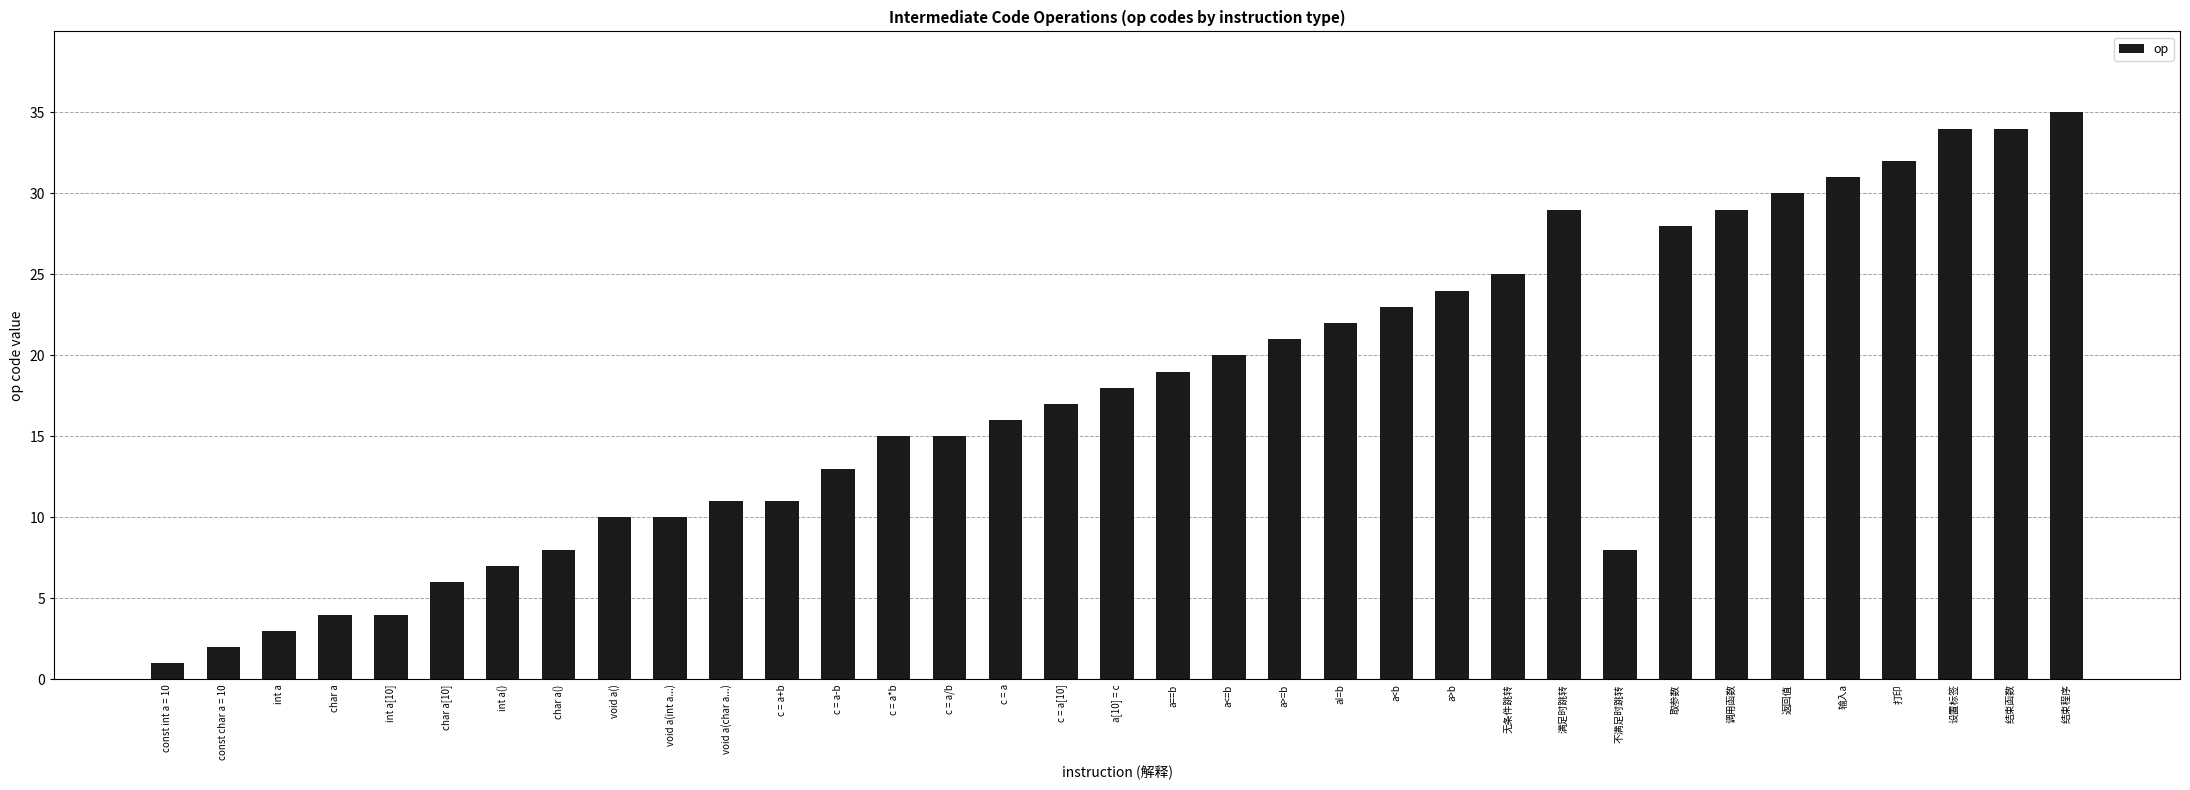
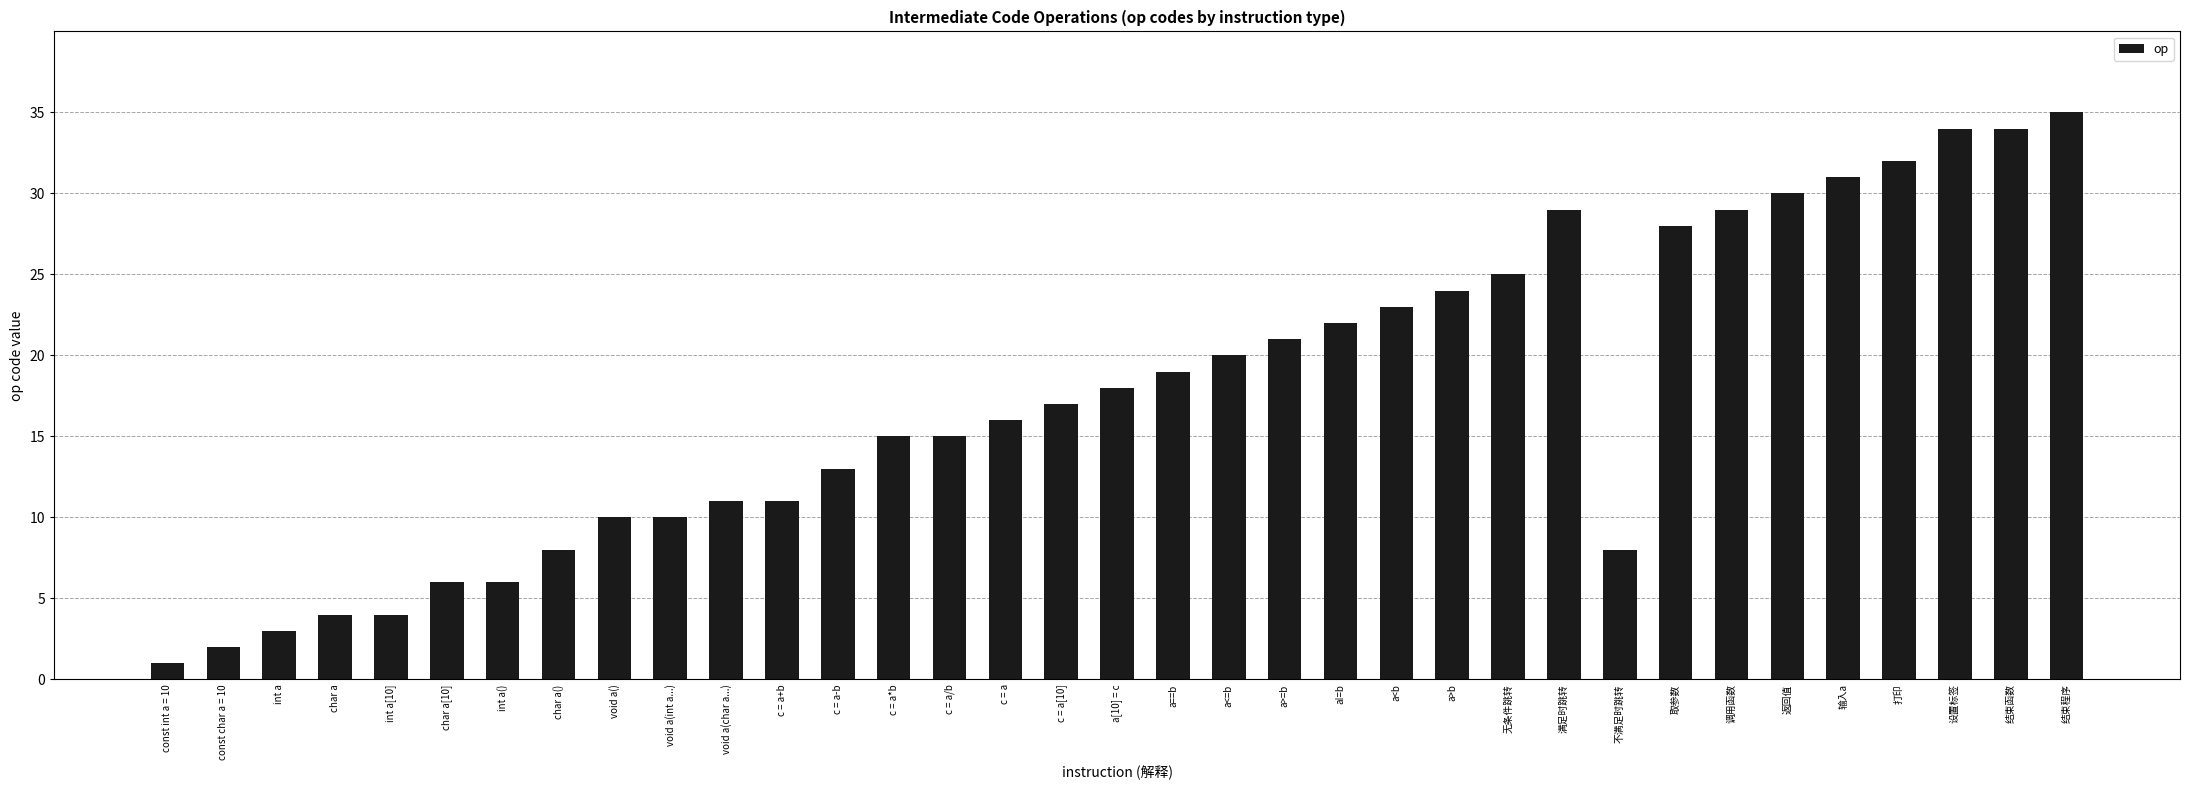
  {
    "const int a = 10": 1,
    "const char a = 10": 2,
    "int a": 3,
    "char a": 4,
    "int a[10]": 4,
    "char a[10]": 6,
-   "int a()": 7,
+   "int a()": 6,
    "char a()": 8,
    "void a()": 10,
    "void a(int a...)": 10,
    "void a(char a...)": 11,
    "c = a+b": 11,
    "c = a-b": 13,
    "c = a*b": 15,
    "c = a/b": 15,
    "c = a": 16,
    "c = a[10]": 17,
    "a[10] = c": 18,
    "a==b": 19,
    "a<=b": 20,
    "a>=b": 21,
    "a!=b": 22,
    "a<b": 23,
    "a>b": 24,
    "无条件跳转": 25,
    "满足时跳转": 29,
    "不满足时跳转": 8,
    "取参数": 28,
    "调用函数": 29,
    "返回值": 30,
    "输入a": 31,
    "打印": 32,
    "设置标签": 34,
    "结束函数": 34,
    "结束程序": 35
  }
